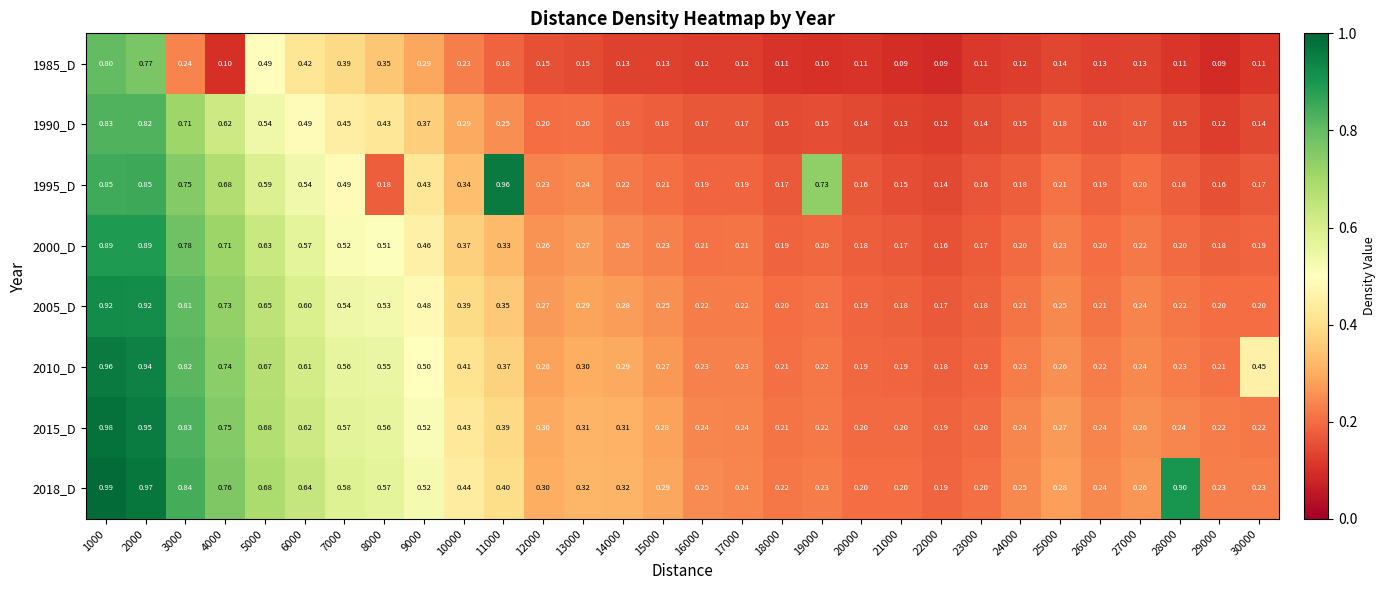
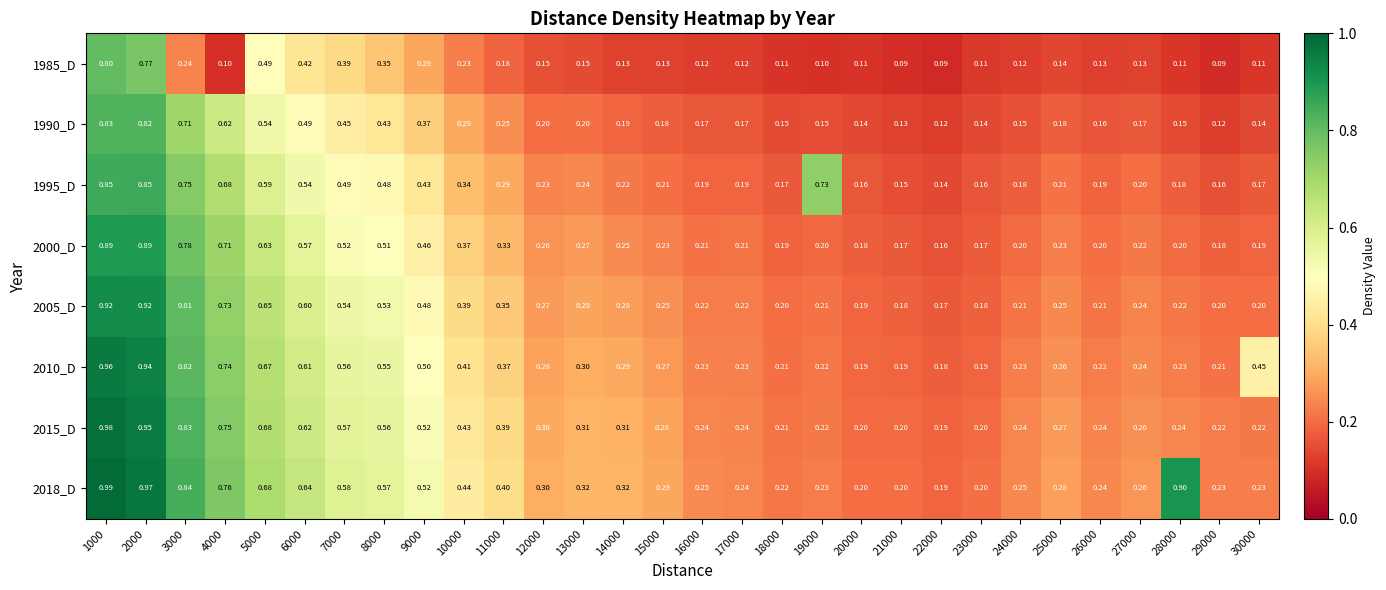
  {
    "1995_D": {
      "1000": 0.85,
      "2000": 0.85,
      "3000": 0.75,
      "4000": 0.68,
      "5000": 0.59,
      "6000": 0.54,
      "7000": 0.49,
-     "8000": 0.18,
+     "8000": 0.48,
      "9000": 0.43,
      "10000": 0.34,
-     "11000": 0.96,
+     "11000": 0.29,
      "12000": 0.23,
      "13000": 0.24,
      "14000": 0.22,
      "15000": 0.21,
      "16000": 0.19,
      "17000": 0.19,
      "18000": 0.17,
      "19000": 0.73,
      "20000": 0.16,
      "21000": 0.15,
      "22000": 0.14,
      "23000": 0.16,
      "24000": 0.18,
      "25000": 0.21,
      "26000": 0.19,
      "27000": 0.20,
      "28000": 0.18,
      "29000": 0.16,
      "30000": 0.17
    }
  }
